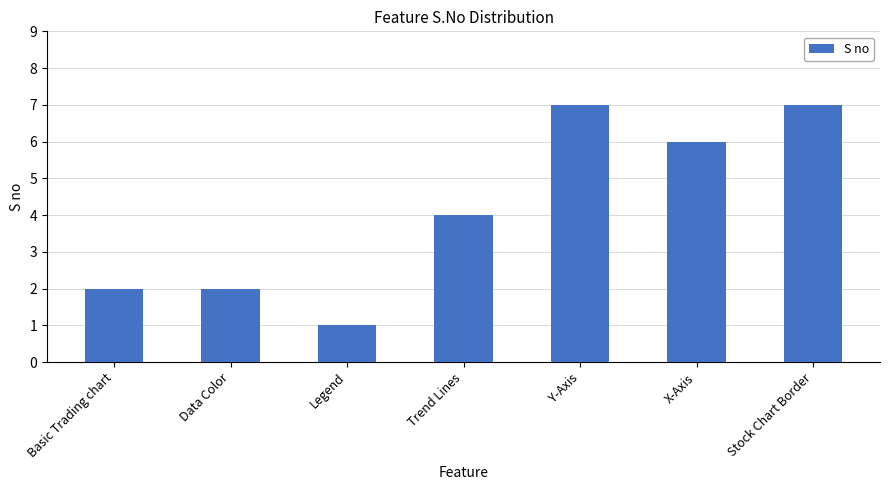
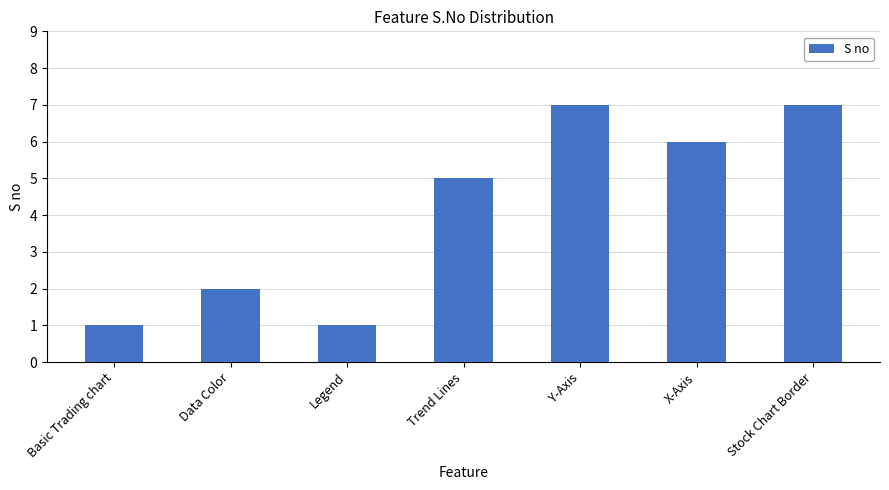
  {
-   "Basic Trading chart": 2,
+   "Basic Trading chart": 1,
    "Data Color": 2,
    "Legend": 1,
-   "Trend Lines": 4,
+   "Trend Lines": 5,
    "Y-Axis": 7,
    "X-Axis": 6,
    "Stock Chart Border": 7
  }
